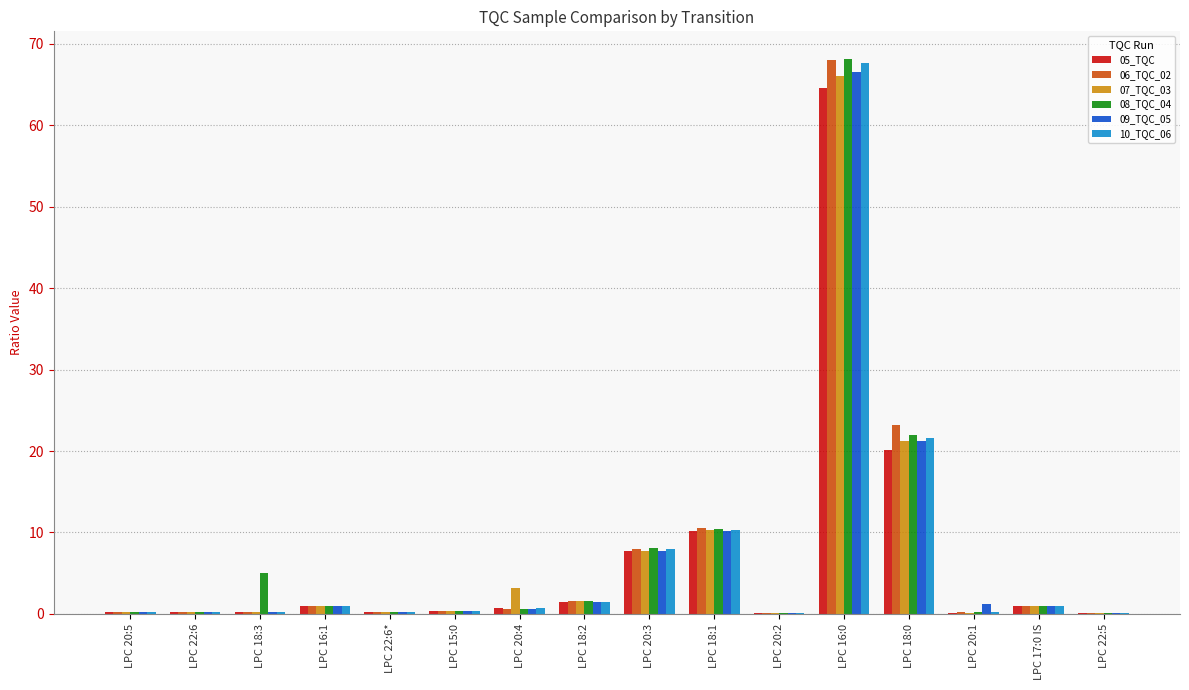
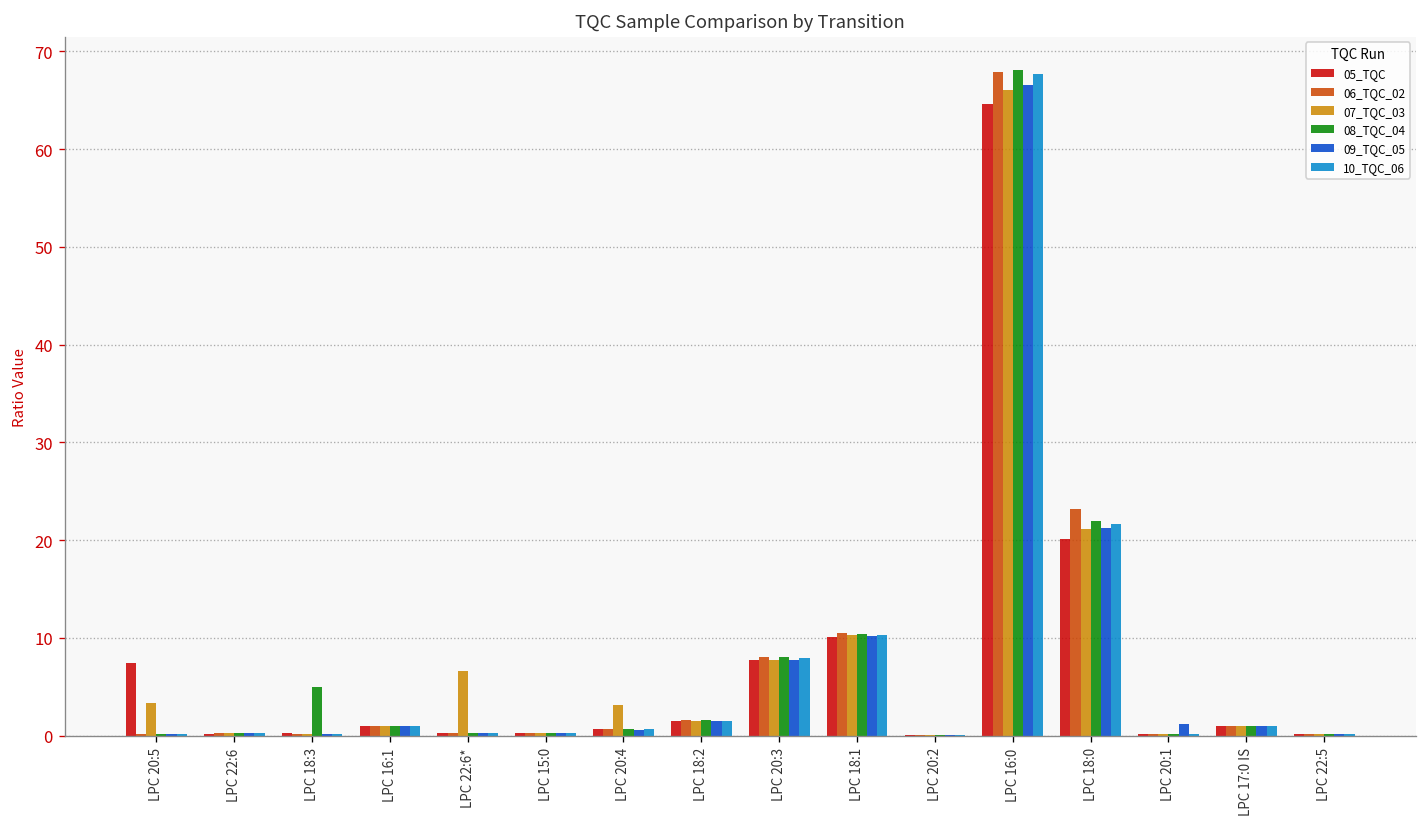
  {
    "05_TQC": {
-     "LPC 20:5": 0,
+     "LPC 20:5": 7,
      "LPC 16:1": 1,
      "LPC 15:0": 0,
      "LPC 20:4": 1,
      "LPC 18:2": 1,
      "LPC 20:3": 8,
      "LPC 18:1": 10,
      "LPC 16:0": 65,
      "LPC 18:0": 20,
      "LPC 17:0 IS": 1
    },
    "06_TQC_02": {
      "LPC 16:1": 1,
      "LPC 15:0": 0,
      "LPC 20:4": 1,
      "LPC 18:2": 2,
      "LPC 20:3": 8,
      "LPC 18:1": 11,
      "LPC 16:0": 68,
      "LPC 18:0": 23,
      "LPC 17:0 IS": 1
    },
    "07_TQC_03": {
-     "LPC 20:5": 0,
+     "LPC 20:5": 3,
      "LPC 16:1": 1,
-     "LPC 22:6*": 0,
+     "LPC 22:6*": 7,
      "LPC 20:4": 3,
      "LPC 18:2": 2,
      "LPC 20:3": 8,
      "LPC 18:1": 10,
      "LPC 16:0": 66,
      "LPC 18:0": 21,
      "LPC 17:0 IS": 1
    },
    "08_TQC_04": {
      "LPC 18:3": 5,
      "LPC 16:1": 1,
      "LPC 15:0": 0,
      "LPC 20:4": 1,
      "LPC 18:2": 2,
      "LPC 20:3": 8,
      "LPC 18:1": 10,
      "LPC 16:0": 68,
      "LPC 18:0": 22,
      "LPC 17:0 IS": 1
    },
    "09_TQC_05": {
      "LPC 16:1": 1,
      "LPC 20:4": 1,
      "LPC 18:2": 2,
      "LPC 20:3": 8,
      "LPC 18:1": 10,
      "LPC 16:0": 67,
      "LPC 18:0": 21,
      "LPC 20:1": 1,
      "LPC 17:0 IS": 1
    },
    "10_TQC_06": {
      "LPC 16:1": 1,
      "LPC 20:4": 1,
      "LPC 18:2": 2,
      "LPC 20:3": 8,
      "LPC 18:1": 10,
      "LPC 16:0": 68,
      "LPC 18:0": 22,
      "LPC 17:0 IS": 1
    }
  }
